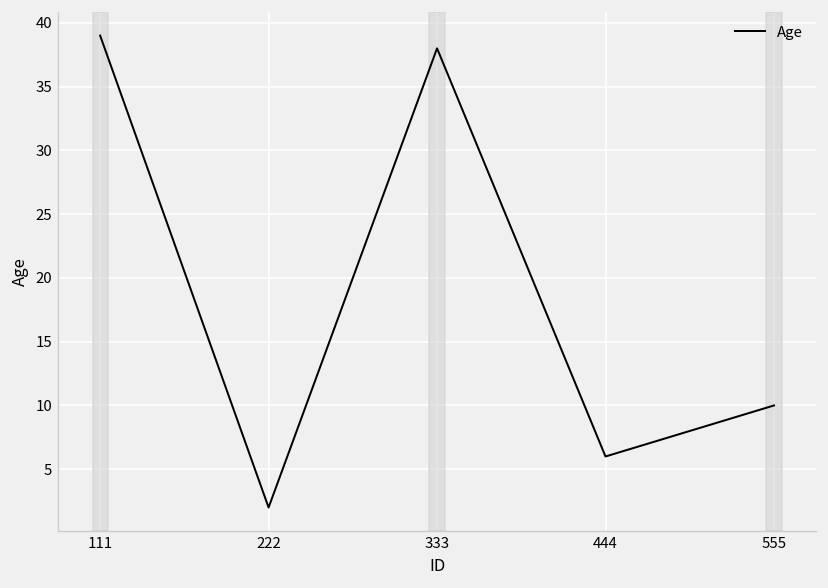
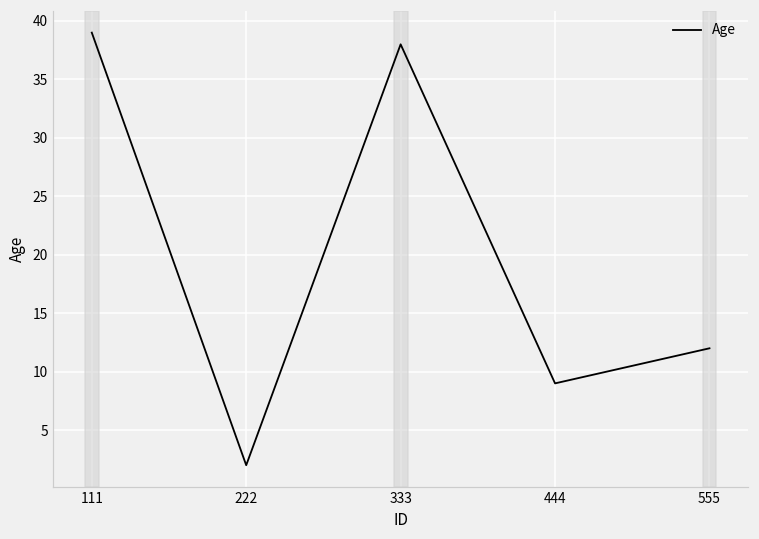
  {
    "111": 39,
    "222": 2,
    "333": 38,
-   "444": 6,
-   "555": 10
+   "444": 9,
+   "555": 12
  }
